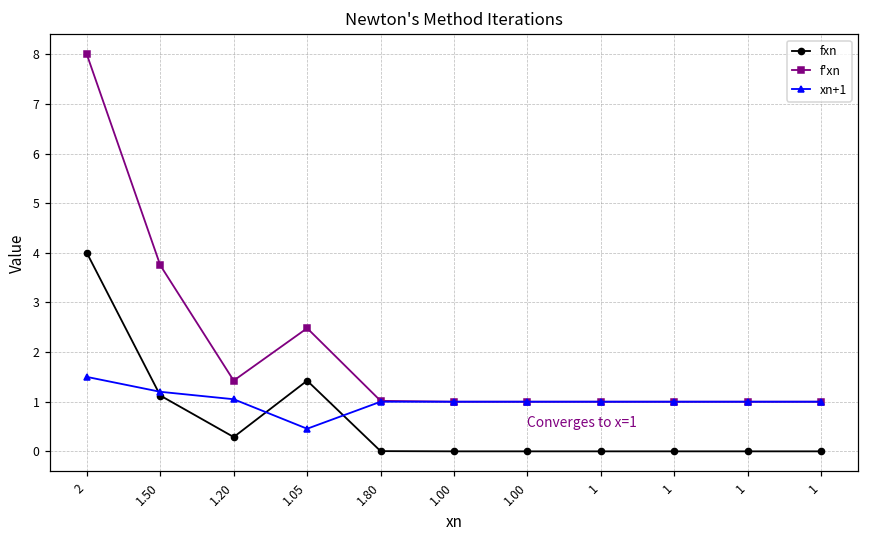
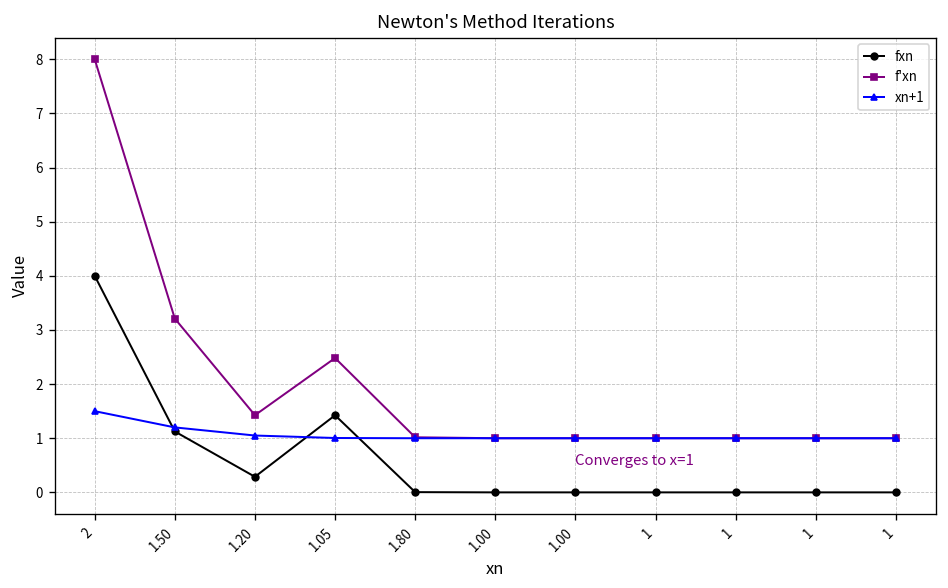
  {
    "fxn": {
      "2": 4.0,
      "1.50": 1.1,
      "1.20": 0.3,
      "1.05": 1.4,
      "1.80": 0.0
    },
    "f'xn": {
      "2": 8.0,
-     "1.50": 3.8,
+     "1.50": 3.2,
      "1.20": 1.4,
      "1.05": 2.5
    },
    "xn+1": {
      "2": 1.5,
      "1.50": 1.2,
      "1.20": 1.0,
-     "1.05": 0.5
+     "1.05": 1.0
    }
  }
